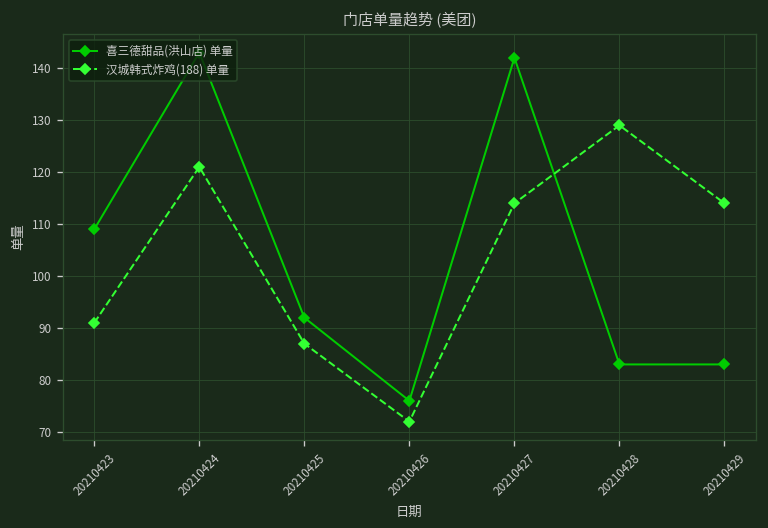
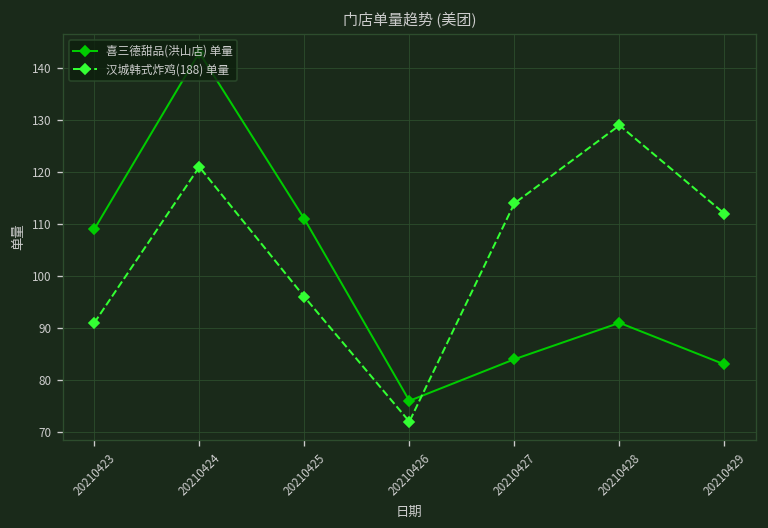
  {
    "喜三德甜品(洪山店) 单量": {
      "20210423": 109,
-     "20210425": 92,
+     "20210425": 111,
      "20210426": 76,
-     "20210427": 142,
-     "20210428": 83,
+     "20210427": 84,
+     "20210428": 91,
      "20210429": 83
    },
    "汉城韩式炸鸡(188) 单量": {
      "20210423": 91,
      "20210424": 121,
-     "20210425": 87,
+     "20210425": 96,
      "20210426": 72,
      "20210427": 114,
      "20210428": 129,
-     "20210429": 114
+     "20210429": 112
    }
  }
